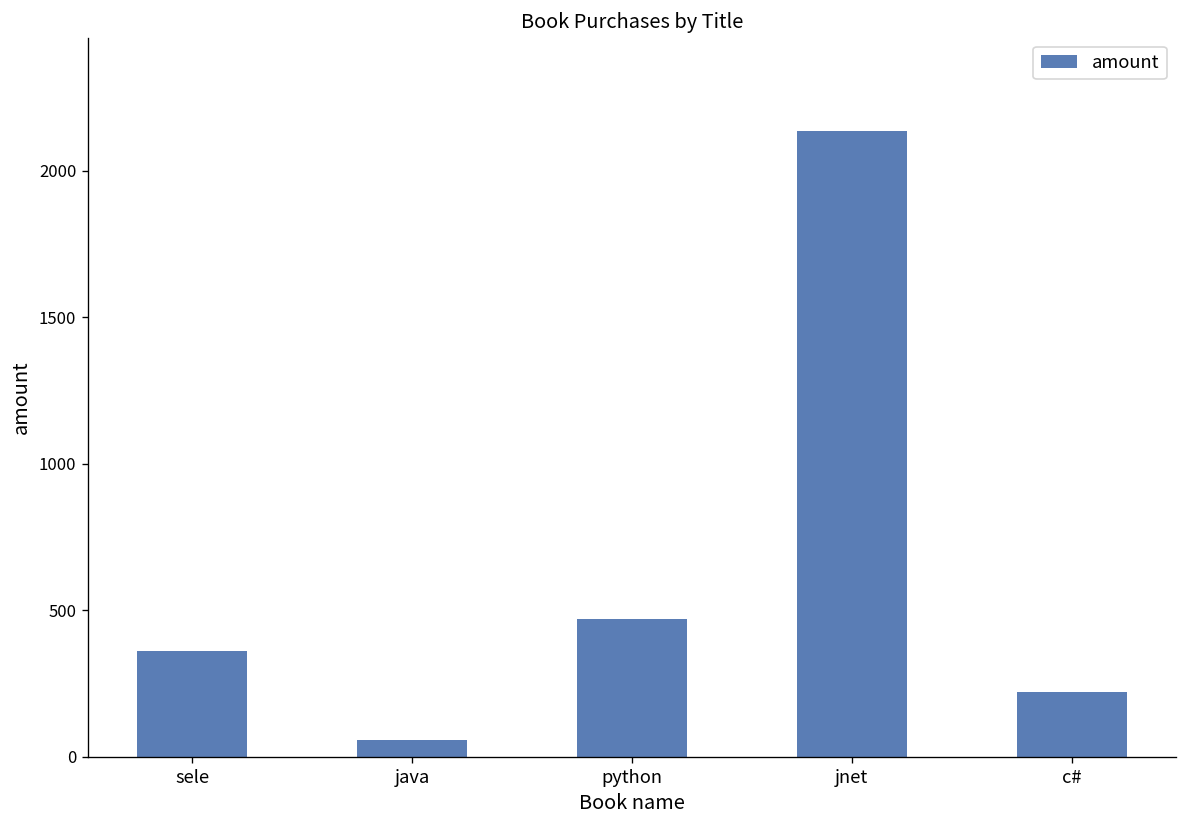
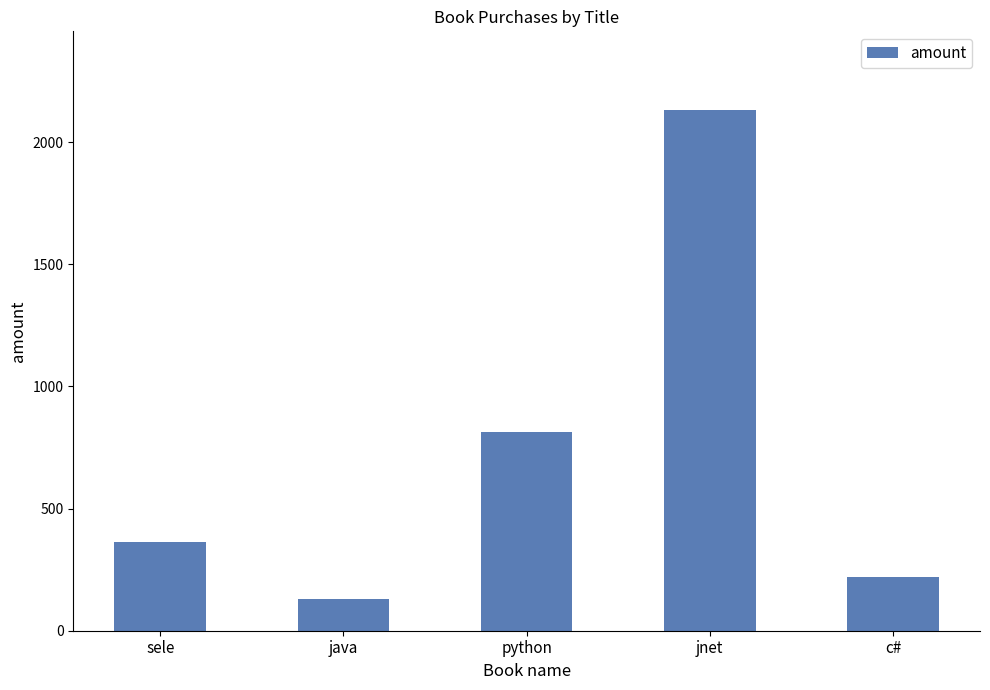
  {
    "sele": 360,
-   "java": 60,
-   "python": 470,
+   "java": 130,
+   "python": 810,
    "jnet": 2130,
    "c#": 220
  }
